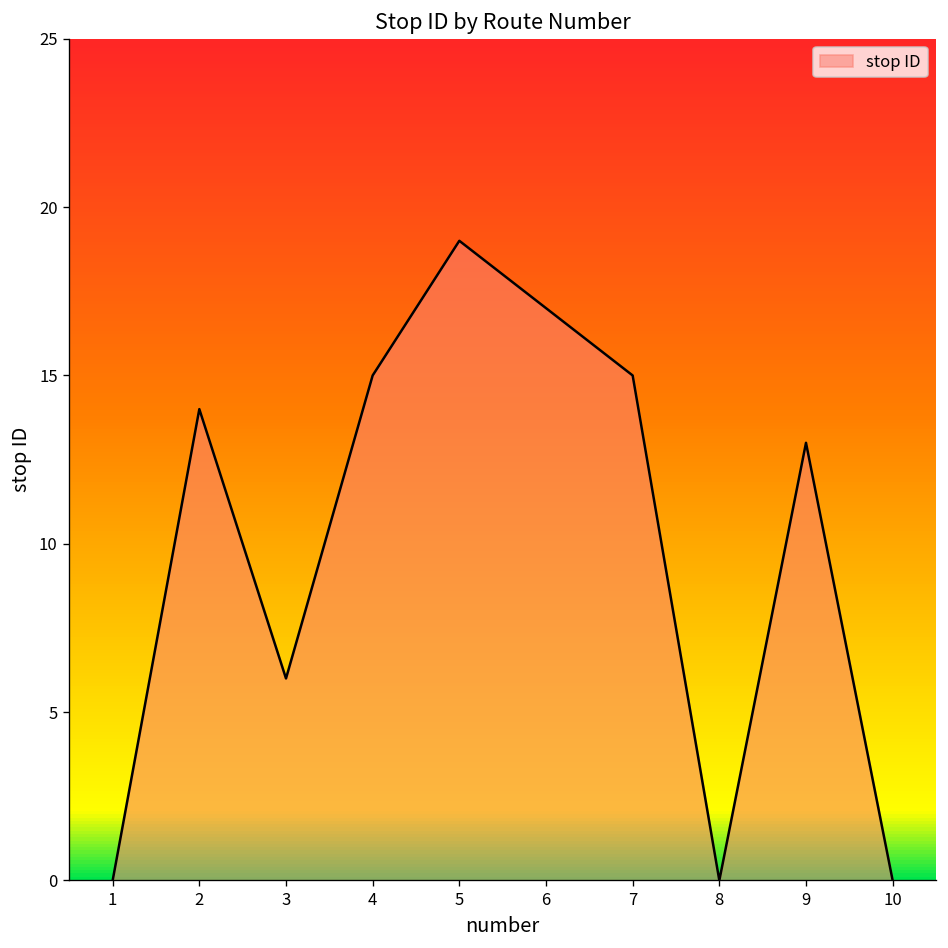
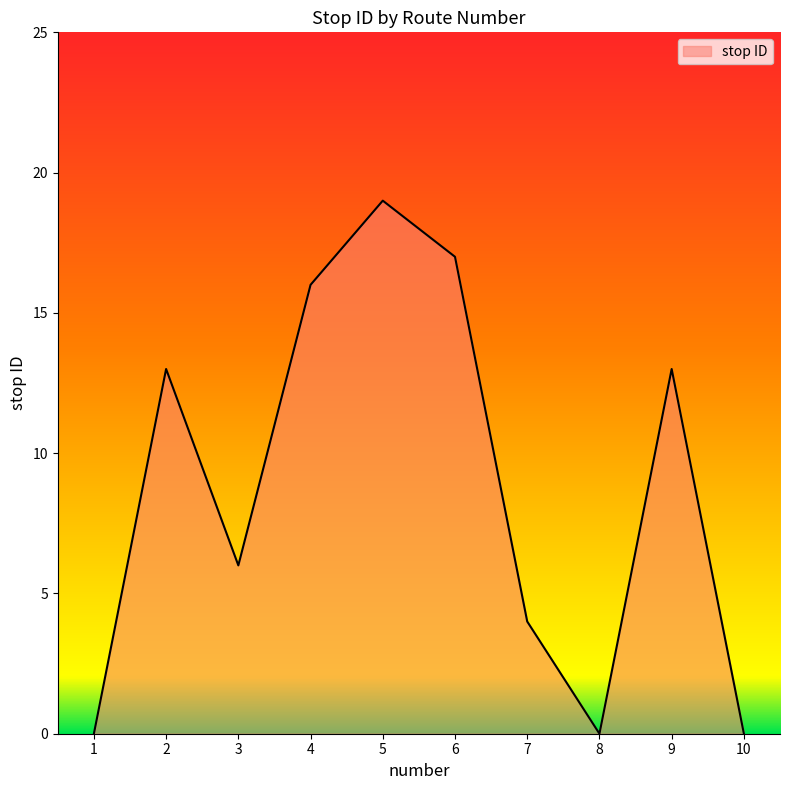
  {
    "1": 0,
-   "2": 14,
+   "2": 13,
    "3": 6,
-   "4": 15,
+   "4": 16,
    "5": 19,
    "6": 17,
-   "7": 15,
+   "7": 4,
    "8": 0,
    "9": 13,
    "10": 0
  }
